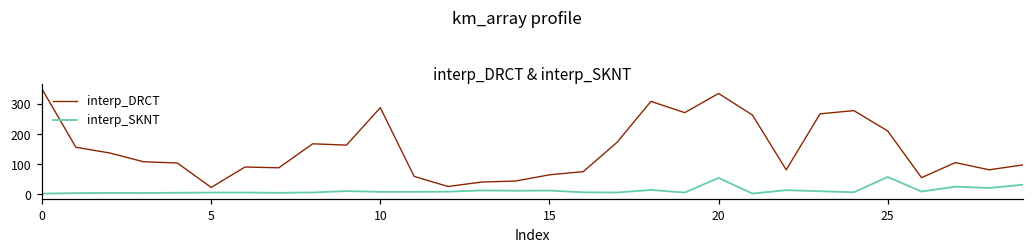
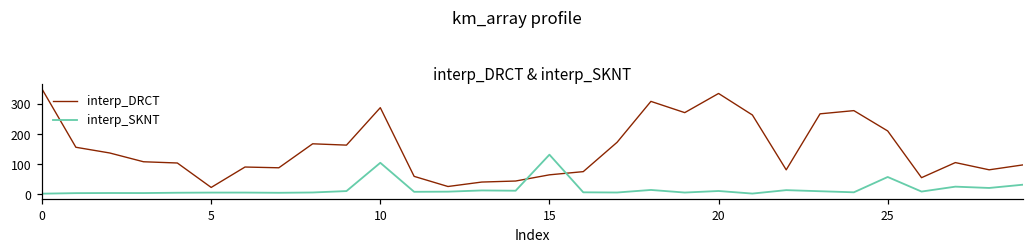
  {
    "interp_DRCT": {
      "0": 350,
      "5": 20,
      "10": 290,
      "15": 60,
      "20": 340,
      "25": 210
    },
    "interp_SKNT": {
      "0": 0,
      "5": 10,
-     "10": 10,
-     "15": 10,
-     "20": 50,
+     "10": 100,
+     "15": 130,
+     "20": 10,
      "25": 60
    }
  }
